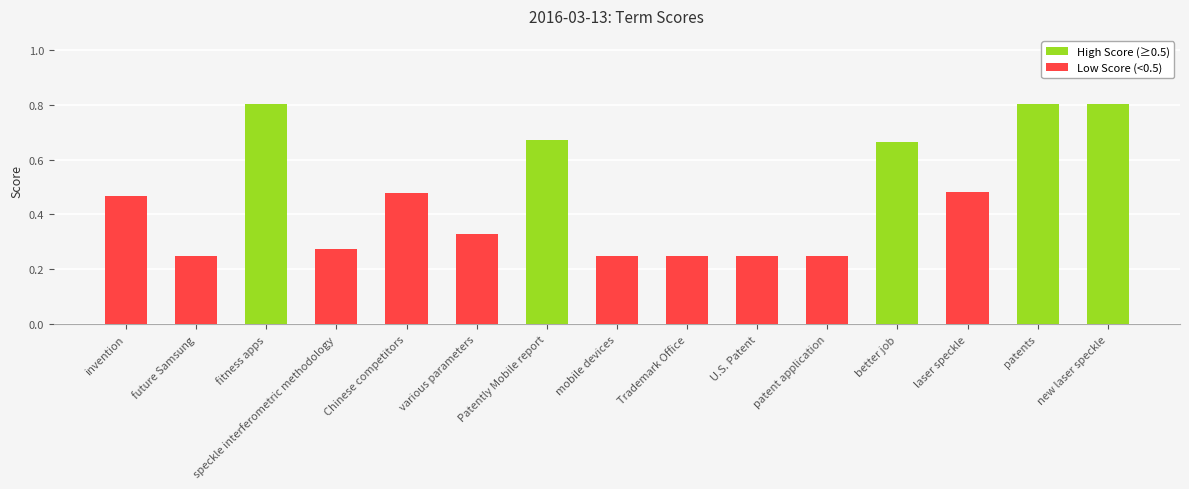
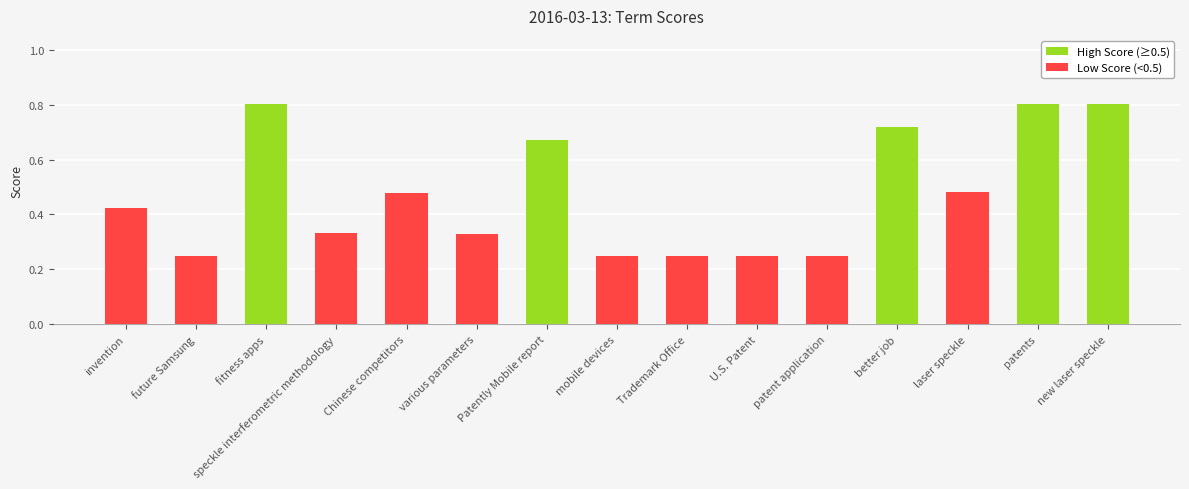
  {
    "High Score (≥0.5)": {
      "fitness apps": 0.80,
      "Patently Mobile report": 0.67,
-     "better job": 0.66,
+     "better job": 0.72,
      "patents": 0.80,
      "new laser speckle": 0.80
    },
    "Low Score (<0.5)": {
-     "invention": 0.47,
+     "invention": 0.42,
      "future Samsung": 0.25,
-     "speckle interferometric methodology": 0.27,
+     "speckle interferometric methodology": 0.33,
      "Chinese competitors": 0.48,
      "various parameters": 0.33,
      "mobile devices": 0.25,
      "Trademark Office": 0.25,
      "U.S. Patent": 0.25,
      "patent application": 0.25,
      "laser speckle": 0.48
    }
  }
